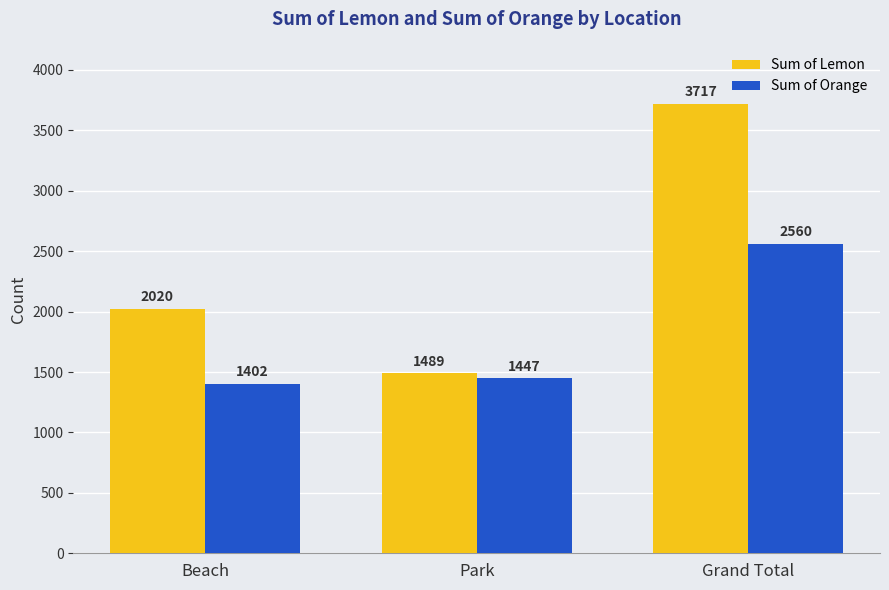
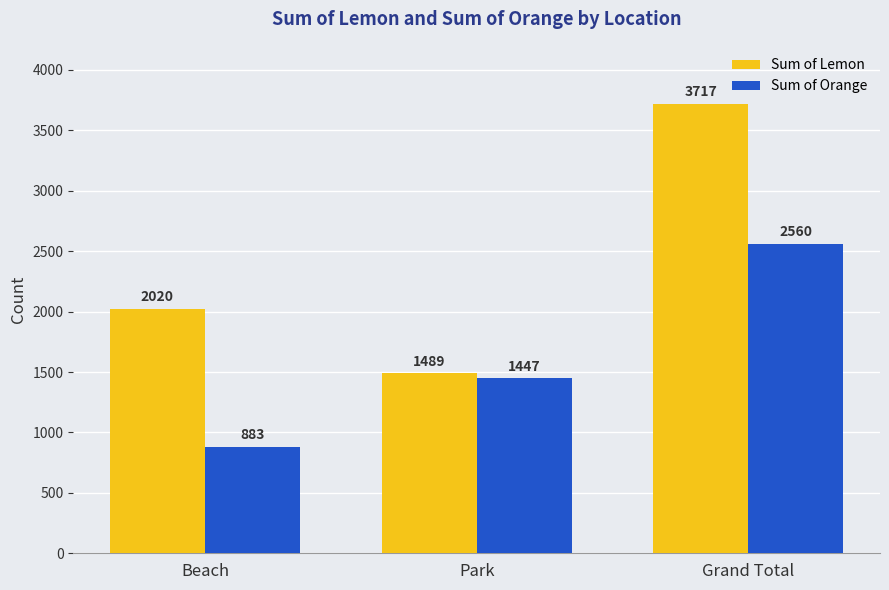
  {
    "Sum of Lemon": {
      "Beach": 2020,
      "Park": 1489,
      "Grand Total": 3717
    },
    "Sum of Orange": {
-     "Beach": 1402,
+     "Beach": 883,
      "Park": 1447,
      "Grand Total": 2560
    }
  }
